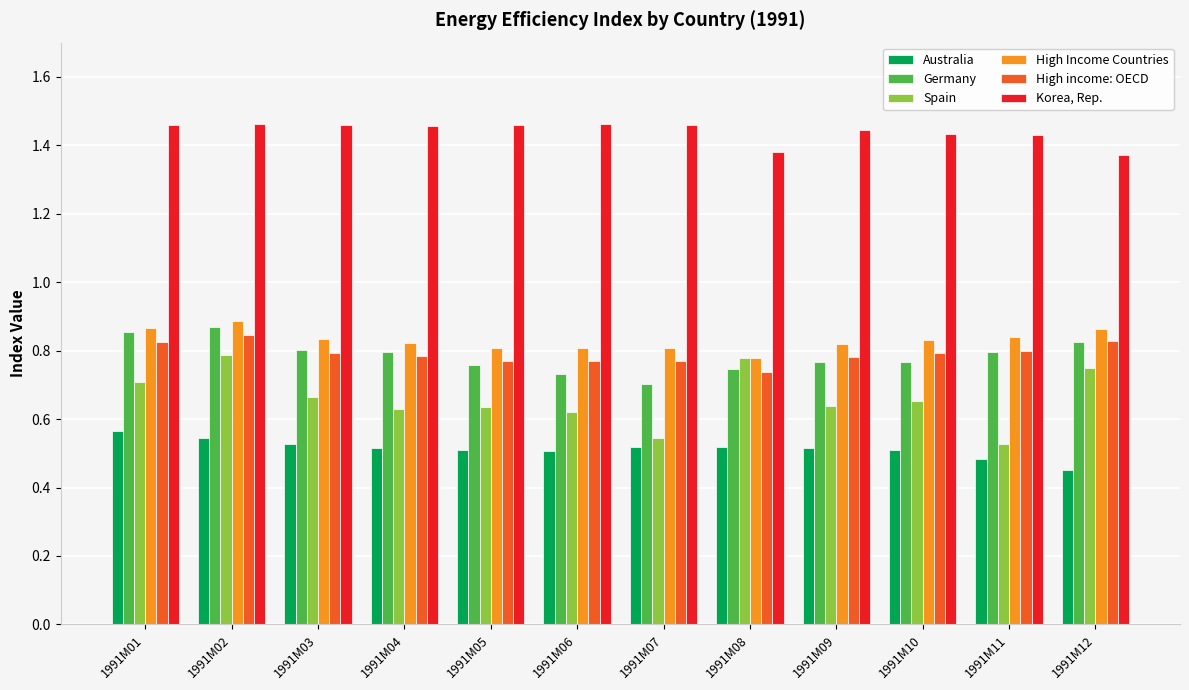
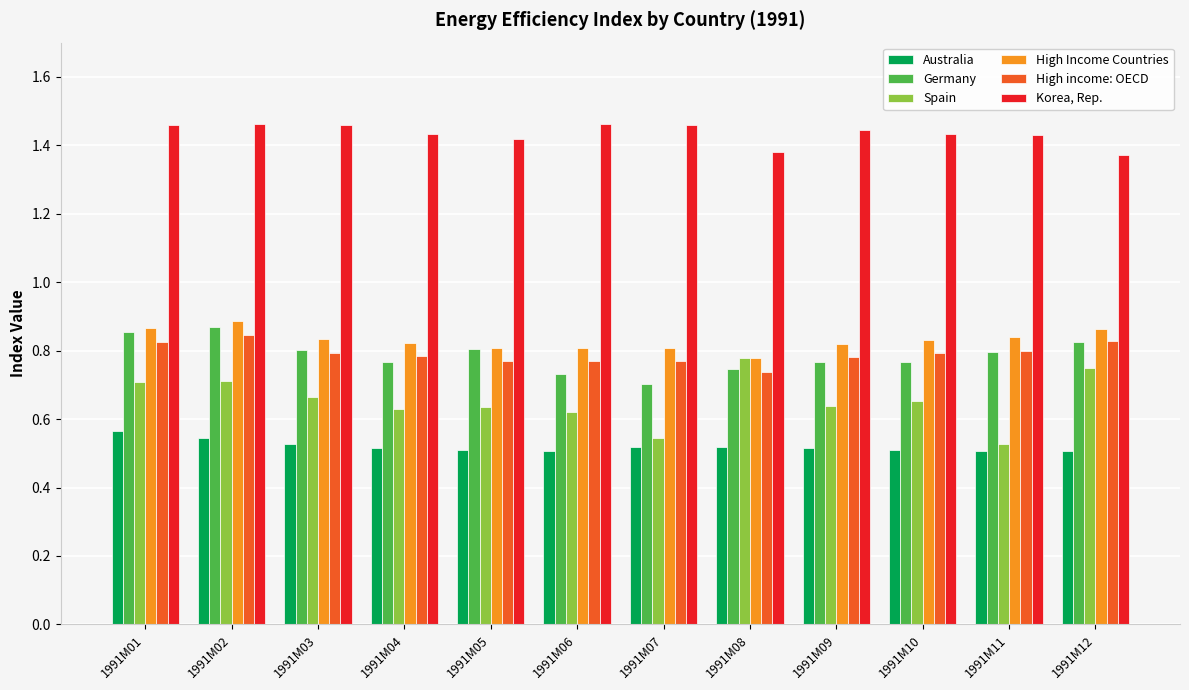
  {
    "Australia": {
      "1991M01": 0.57,
      "1991M02": 0.54,
      "1991M03": 0.53,
      "1991M04": 0.52,
      "1991M05": 0.51,
      "1991M06": 0.51,
      "1991M07": 0.52,
      "1991M08": 0.52,
      "1991M09": 0.52,
      "1991M10": 0.51,
-     "1991M11": 0.48,
-     "1991M12": 0.45
+     "1991M11": 0.51,
+     "1991M12": 0.51
    },
    "Germany": {
      "1991M01": 0.85,
      "1991M02": 0.87,
      "1991M03": 0.80,
-     "1991M04": 0.80,
-     "1991M05": 0.76,
+     "1991M04": 0.77,
+     "1991M05": 0.80,
      "1991M06": 0.73,
      "1991M07": 0.70,
      "1991M08": 0.75,
      "1991M09": 0.77,
      "1991M10": 0.77,
      "1991M11": 0.80,
      "1991M12": 0.82
    },
    "Spain": {
      "1991M01": 0.71,
-     "1991M02": 0.79,
+     "1991M02": 0.71,
      "1991M03": 0.66,
      "1991M04": 0.63,
      "1991M05": 0.64,
      "1991M06": 0.62,
      "1991M07": 0.54,
      "1991M08": 0.78,
      "1991M09": 0.64,
      "1991M10": 0.65,
      "1991M11": 0.53,
      "1991M12": 0.75
    },
    "Korea, Rep.": {
      "1991M01": 1.46,
      "1991M02": 1.46,
      "1991M03": 1.46,
-     "1991M04": 1.46,
-     "1991M05": 1.46,
+     "1991M04": 1.43,
+     "1991M05": 1.42,
      "1991M06": 1.46,
      "1991M07": 1.46,
      "1991M08": 1.38,
      "1991M09": 1.44,
      "1991M10": 1.43,
      "1991M11": 1.43,
      "1991M12": 1.37
    }
  }
